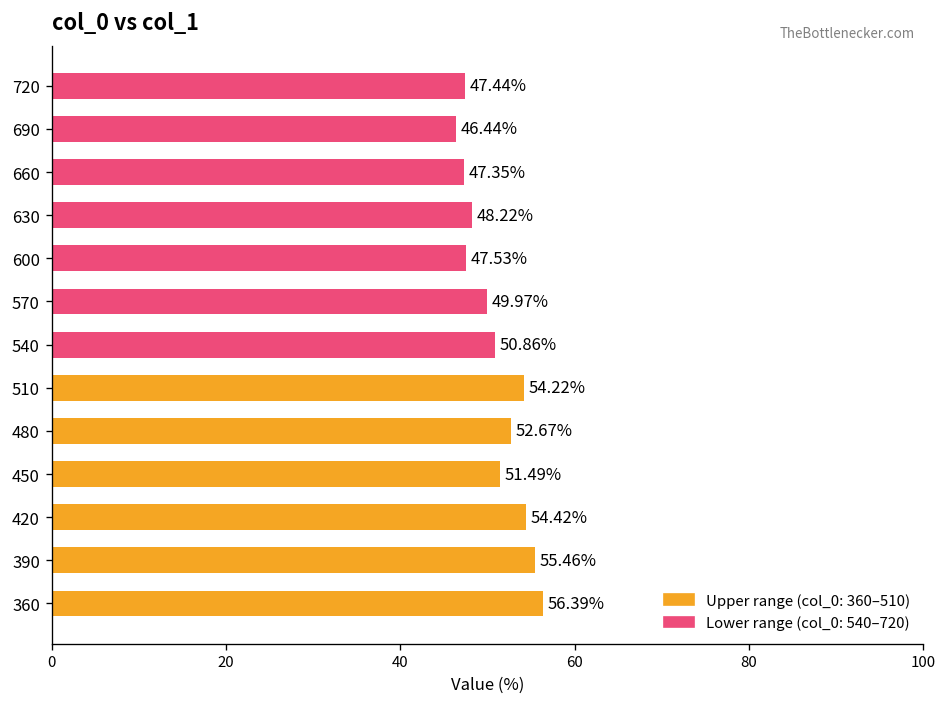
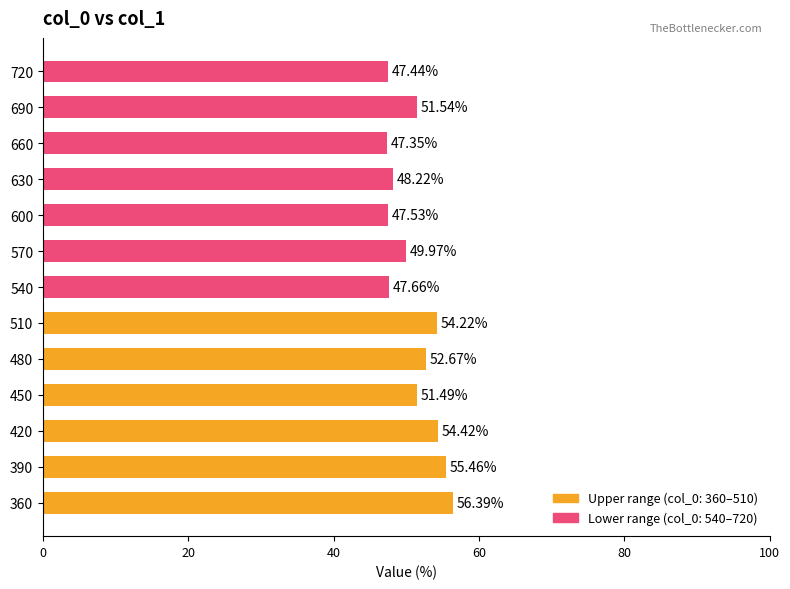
  {
    "720": "47.44%",
-   "690": "46.44%",
+   "690": "51.54%",
    "660": "47.35%",
    "630": "48.22%",
    "600": "47.53%",
    "570": "49.97%",
-   "540": "50.86%",
+   "540": "47.66%",
    "510": "54.22%",
    "480": "52.67%",
    "450": "51.49%",
    "420": "54.42%",
    "390": "55.46%",
    "360": "56.39%"
  }
